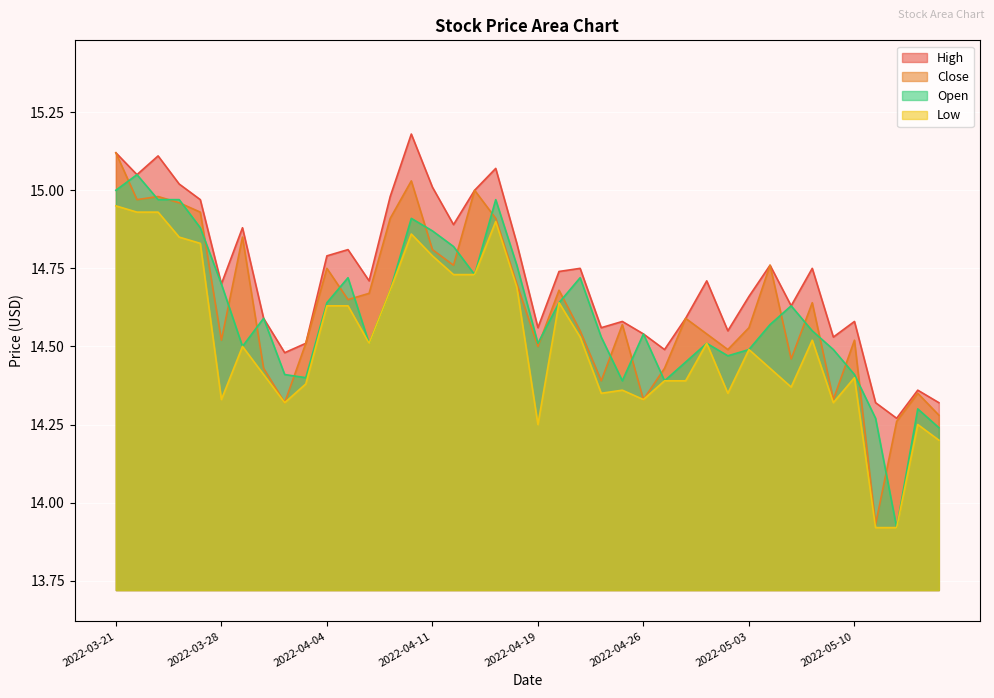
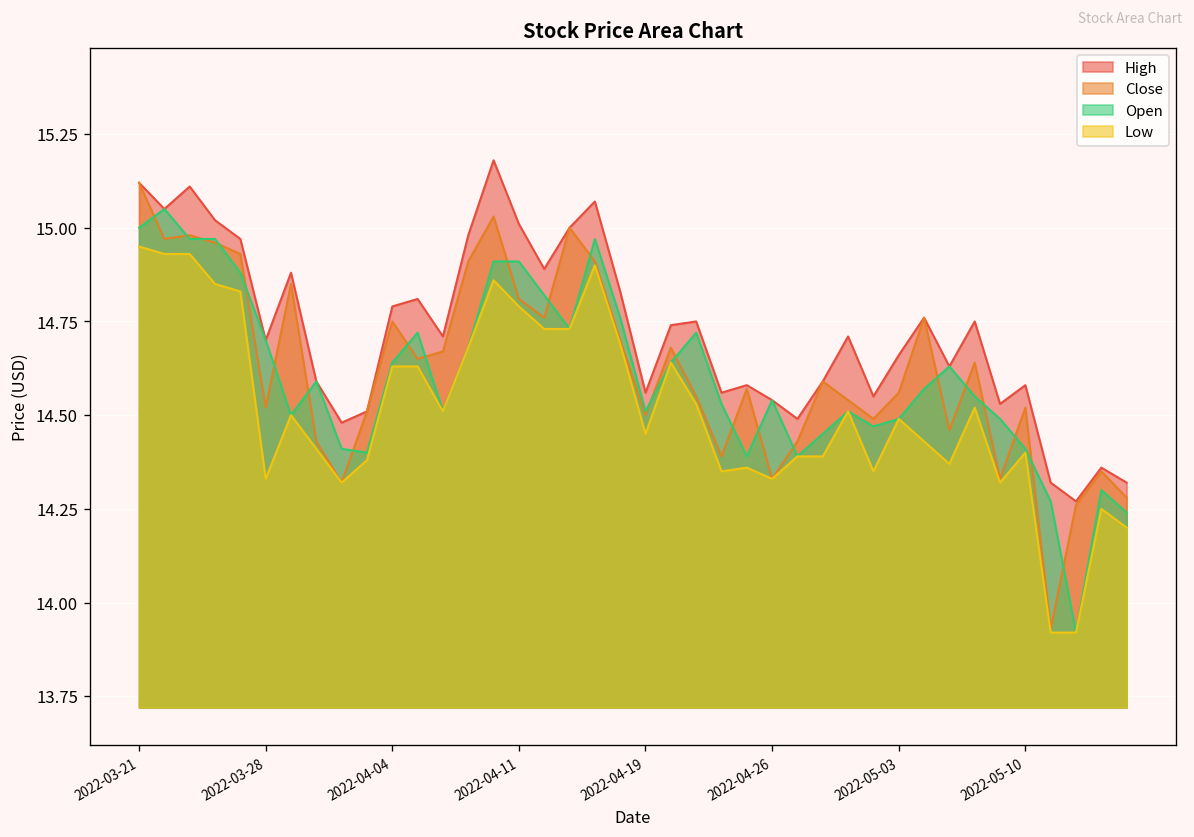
  {
    "Open": {
      "2022-03-21": 15.00,
      "2022-04-04": 14.64,
-     "2022-04-11": 14.87,
+     "2022-04-11": 14.91,
      "2022-04-19": 14.51,
      "2022-05-10": 14.41
    },
    "Low": {
      "2022-03-21": 14.95,
      "2022-03-28": 14.33,
      "2022-04-04": 14.63,
      "2022-04-11": 14.79,
-     "2022-04-19": 14.25,
+     "2022-04-19": 14.45,
      "2022-05-10": 14.40
    }
  }
